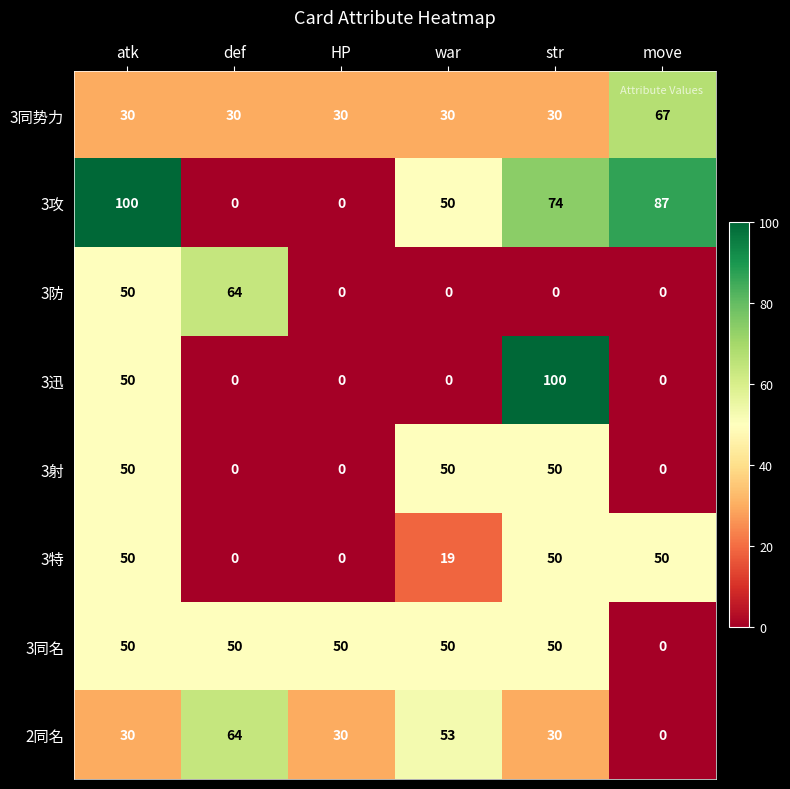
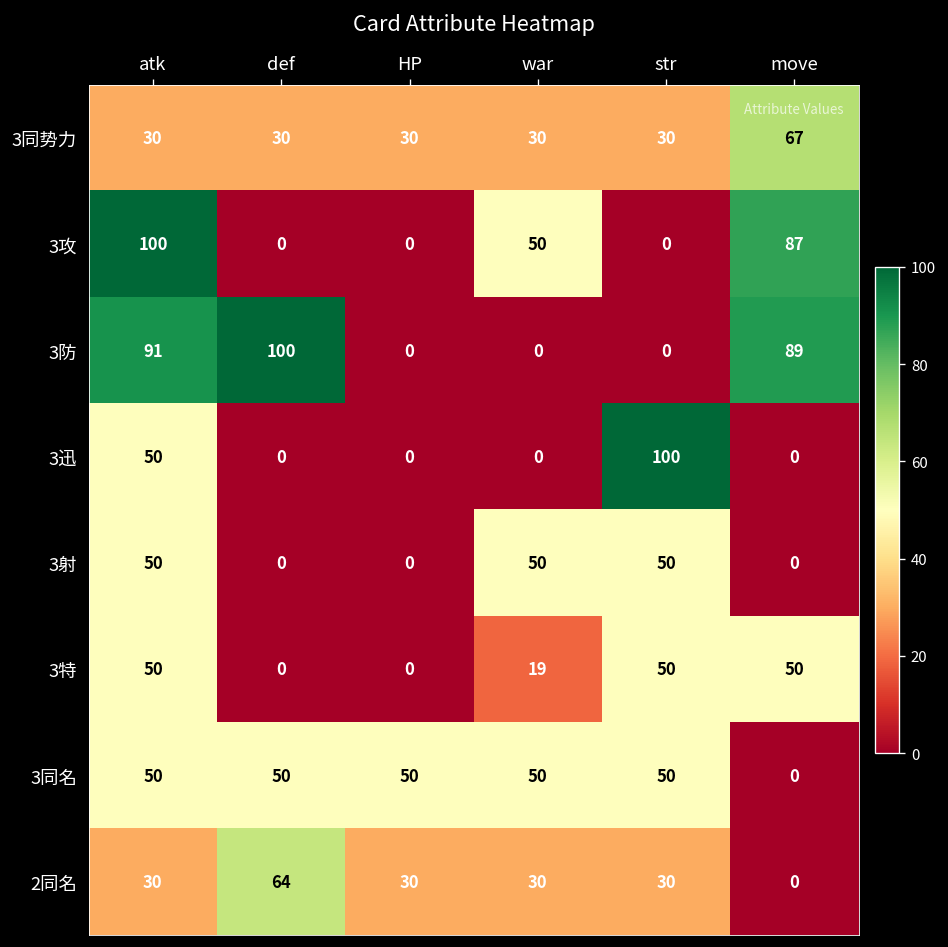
  {
    "3同势力": {
      "atk": 30,
      "def": 30,
      "HP": 30,
      "war": 30,
      "str": 30
    },
    "3攻": {
      "atk": 100,
      "def": 0,
      "HP": 0,
      "war": 50,
-     "str": 74,
+     "str": 0,
      "move": 87
    },
    "3防": {
-     "atk": 50,
-     "def": 64,
+     "atk": 91,
+     "def": 100,
      "HP": 0,
      "war": 0,
      "str": 0,
-     "move": 0
+     "move": 89
    },
    "3迅": {
      "atk": 50,
      "def": 0,
      "HP": 0,
      "war": 0,
      "str": 100,
      "move": 0
    },
    "3射": {
      "atk": 50,
      "def": 0,
      "HP": 0,
      "war": 50,
      "str": 50,
      "move": 0
    },
    "3特": {
      "atk": 50,
      "def": 0,
      "HP": 0,
      "war": 19,
      "str": 50,
      "move": 50
    },
    "3同名": {
      "atk": 50,
      "def": 50,
      "HP": 50,
      "war": 50,
      "str": 50,
      "move": 0
    },
    "2同名": {
      "atk": 30,
      "def": 64,
      "HP": 30,
-     "war": 53,
+     "war": 30,
      "str": 30,
      "move": 0
    }
  }
